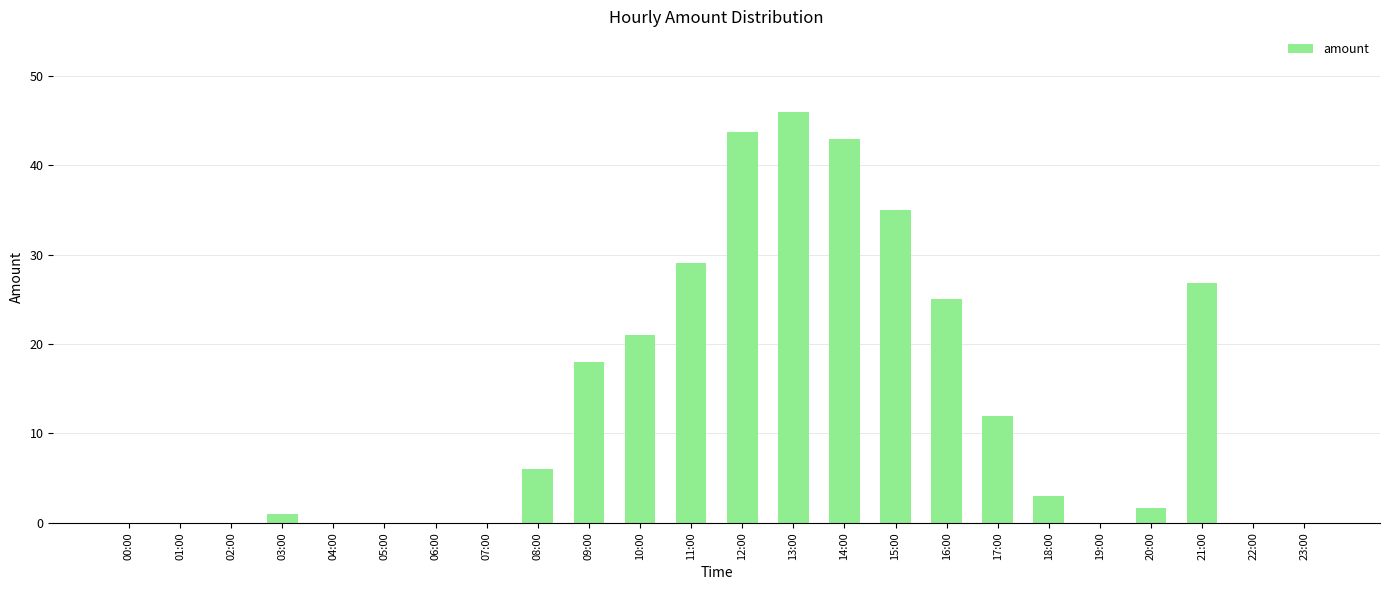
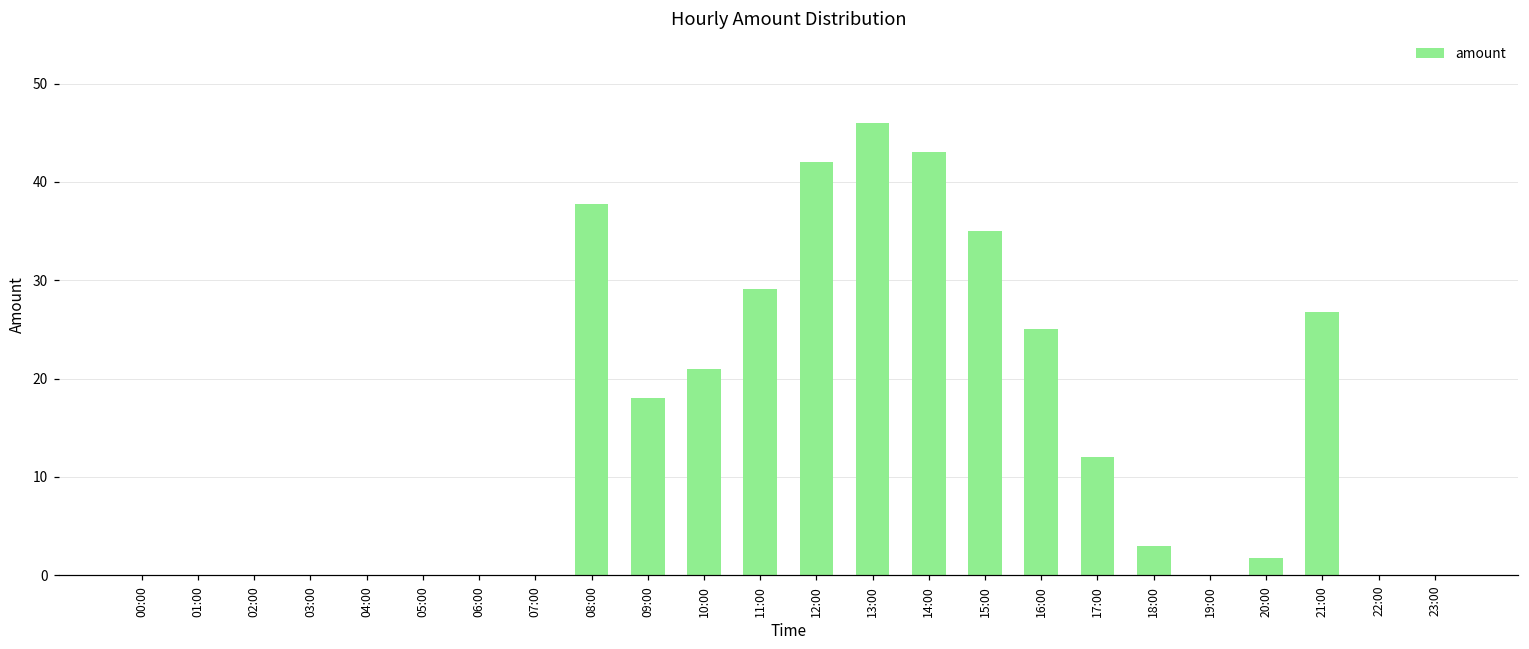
  {
    "00:00": 0,
    "01:00": 0,
    "02:00": 0,
-   "03:00": 1,
+   "03:00": 0,
    "04:00": 0,
    "05:00": 0,
    "06:00": 0,
    "07:00": 0,
-   "08:00": 6,
+   "08:00": 38,
    "09:00": 18,
    "10:00": 21,
    "11:00": 29,
-   "12:00": 44,
+   "12:00": 42,
    "13:00": 46,
    "14:00": 43,
    "15:00": 35,
    "16:00": 25,
    "17:00": 12,
    "18:00": 3,
    "19:00": 0,
    "20:00": 2,
    "21:00": 27,
    "22:00": 0,
    "23:00": 0
  }
